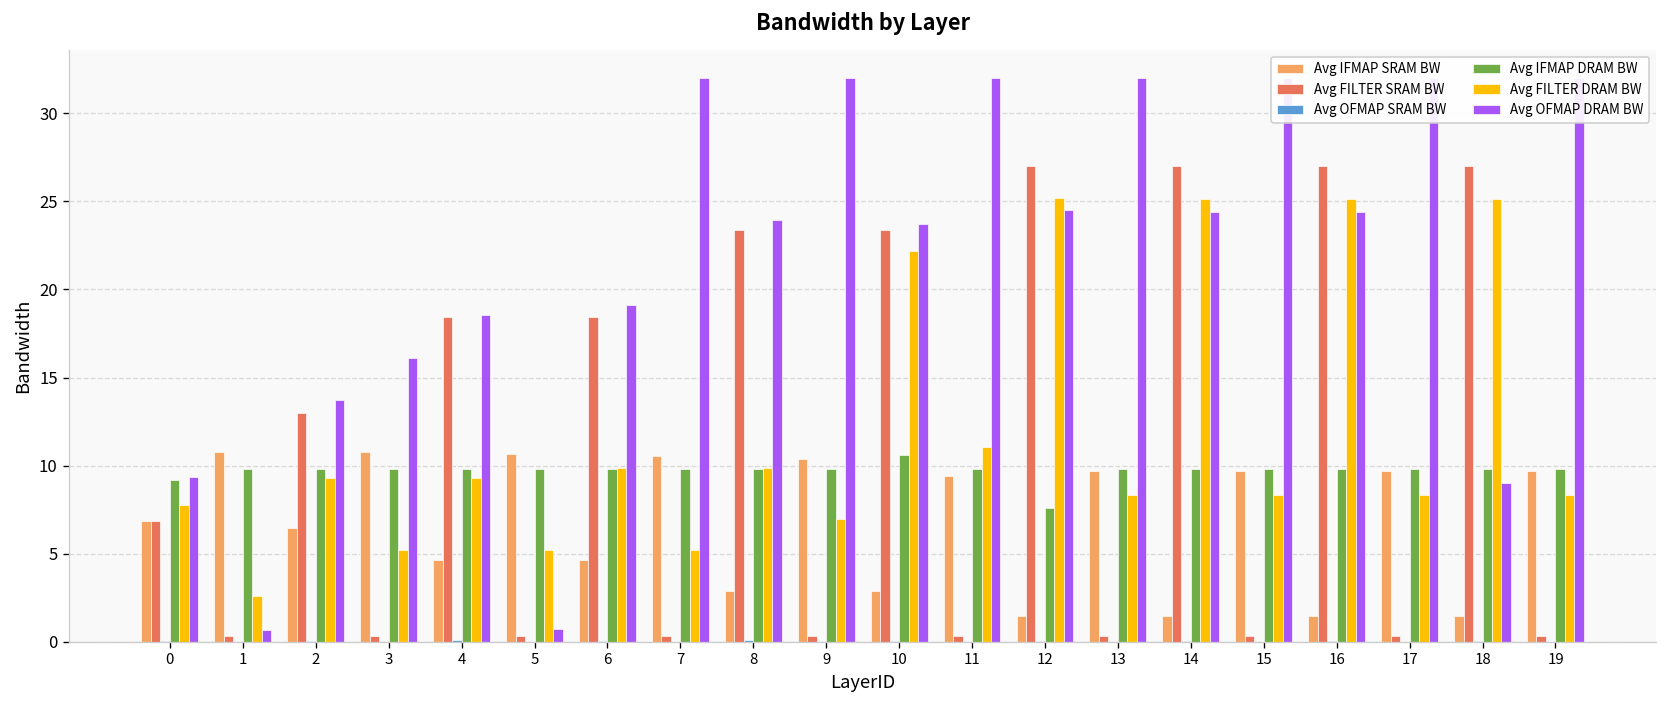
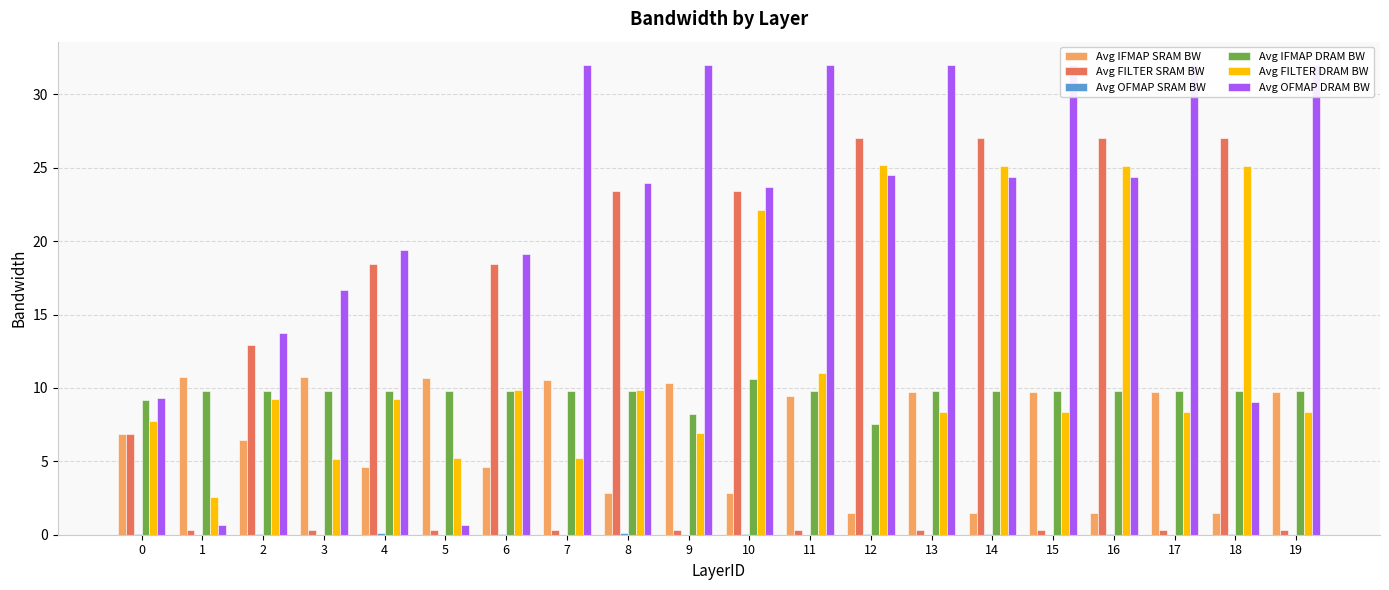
  {
    "Avg IFMAP DRAM BW": {
      "0": 9.2,
      "1": 9.8,
      "2": 9.8,
      "3": 9.8,
      "4": 9.8,
      "5": 9.8,
      "6": 9.8,
      "7": 9.8,
      "8": 9.8,
-     "9": 9.8,
+     "9": 8.2,
      "10": 10.6,
      "11": 9.8,
      "12": 7.6,
      "13": 9.8,
      "14": 9.8,
      "15": 9.8,
      "16": 9.8,
      "17": 9.8,
      "18": 9.8,
      "19": 9.8
    },
    "Avg FILTER DRAM BW": {
      "0": 7.8,
      "1": 2.6,
      "2": 9.3,
      "3": 5.2,
      "4": 9.3,
      "5": 5.2,
      "6": 9.9,
      "7": 5.2,
      "8": 9.9,
      "9": 6.9,
      "10": 22.2,
      "11": 11.0,
      "12": 25.2,
      "13": 8.3,
      "14": 25.2,
      "15": 8.3,
      "16": 25.2,
      "17": 8.3,
      "18": 25.2,
      "19": 8.3
    },
    "Avg OFMAP DRAM BW": {
      "0": 9.3,
      "1": 0.7,
      "2": 13.7,
-     "3": 16.1,
-     "4": 18.6,
+     "3": 16.6,
+     "4": 19.4,
      "5": 0.7,
      "6": 19.1,
      "7": 32.0,
      "8": 23.9,
      "9": 32.0,
      "10": 23.7,
      "11": 32.0,
      "12": 24.5,
      "13": 32.0,
      "14": 24.4,
      "16": 24.4,
      "18": 9.0
    }
  }
